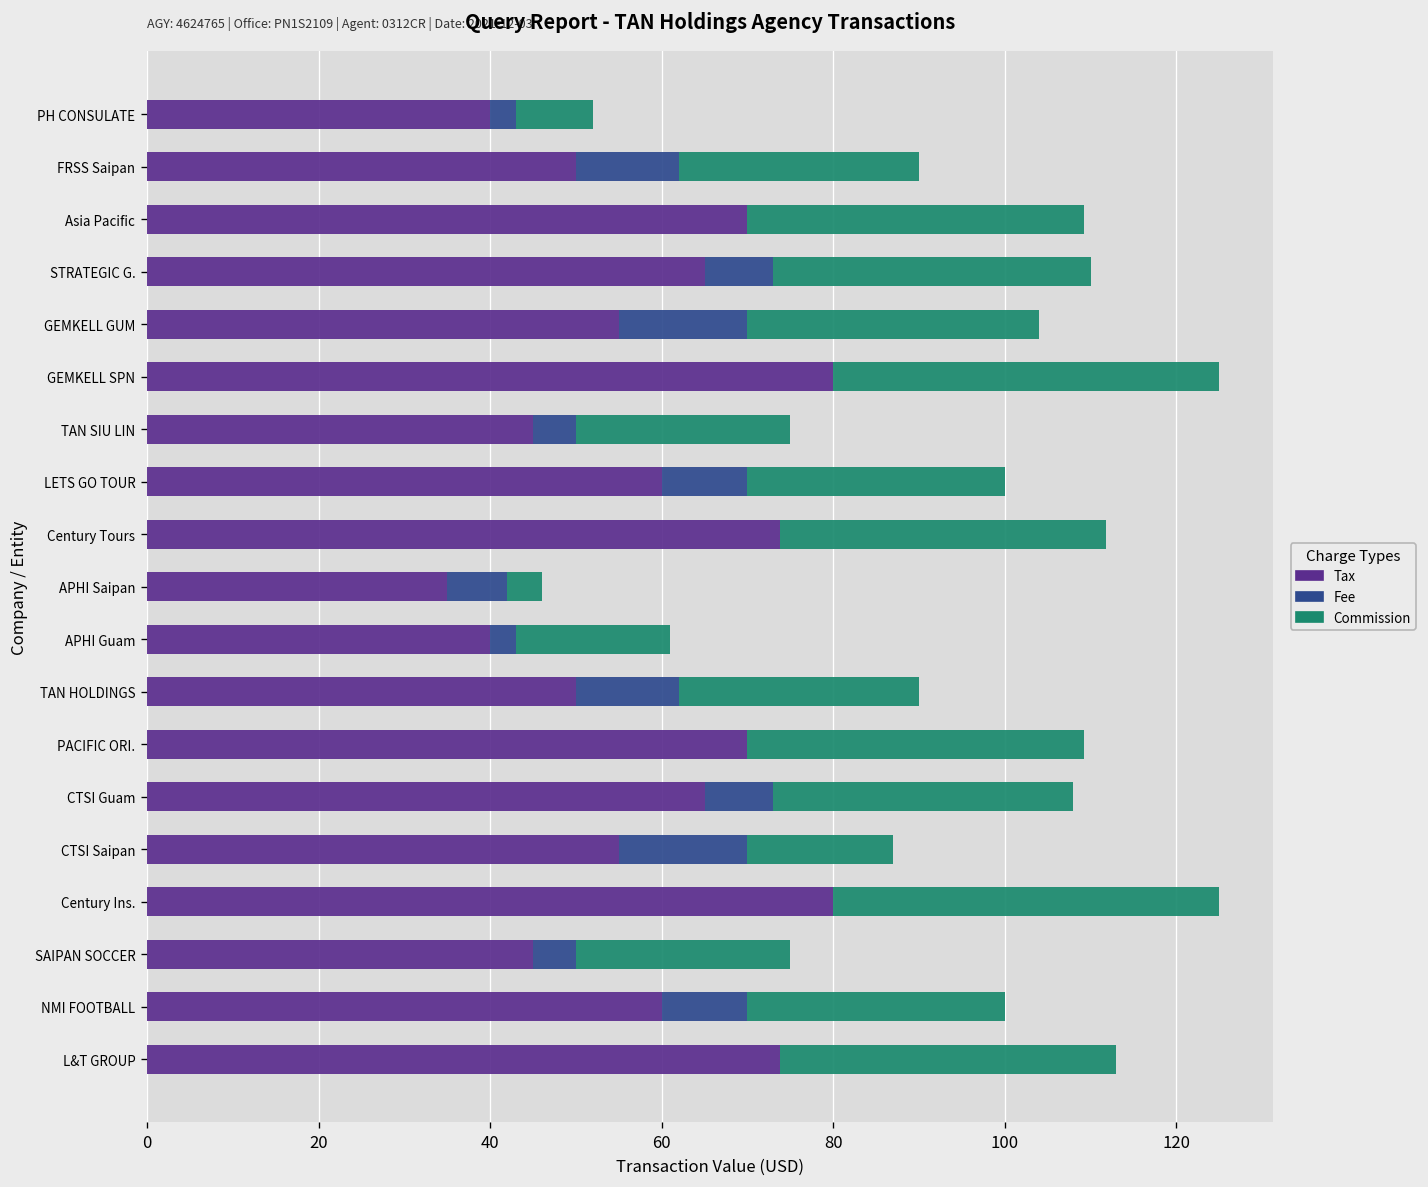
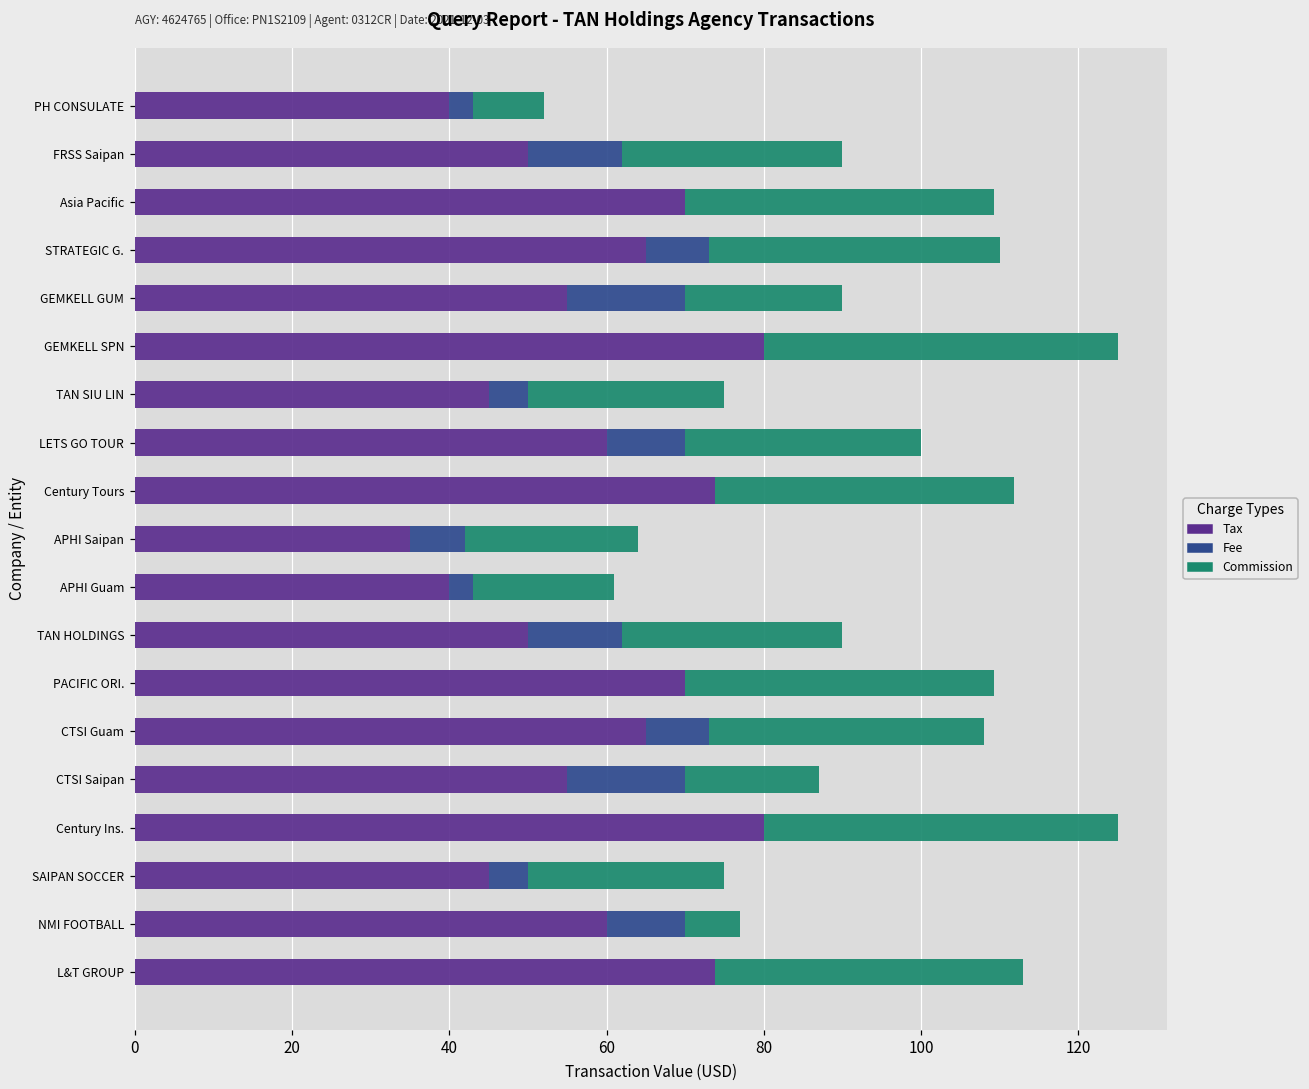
  {
    "Commission": {
      "PH CONSULATE": 9,
      "FRSS Saipan": 28,
      "Asia Pacific": 39,
      "STRATEGIC G.": 37,
-     "GEMKELL GUM": 34,
+     "GEMKELL GUM": 20,
      "GEMKELL SPN": 45,
      "TAN SIU LIN": 25,
      "LETS GO TOUR": 30,
      "Century Tours": 38,
-     "APHI Saipan": 4,
+     "APHI Saipan": 22,
      "APHI Guam": 18,
      "TAN HOLDINGS": 28,
      "PACIFIC ORI.": 39,
      "CTSI Guam": 35,
      "CTSI Saipan": 17,
      "Century Ins.": 45,
      "SAIPAN SOCCER": 25,
-     "NMI FOOTBALL": 30,
+     "NMI FOOTBALL": 7,
      "L&T GROUP": 39
    }
  }
